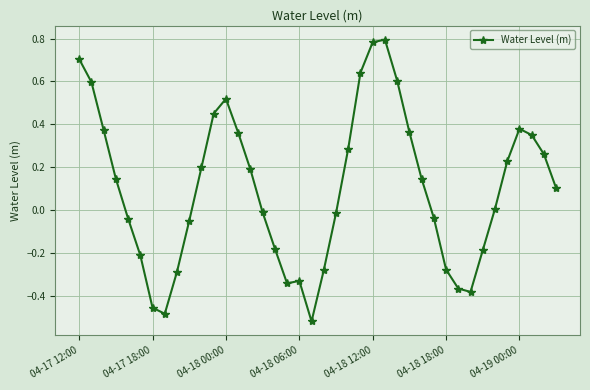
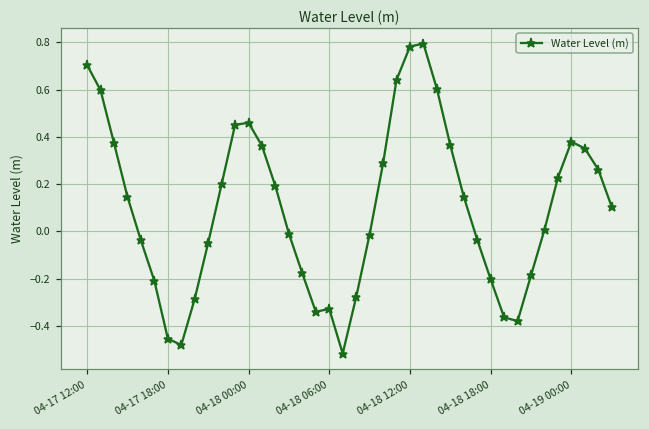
  {
    "04-17 12:00": 0.70,
    "04-17 18:00": -0.45,
-   "04-18 00:00": 0.52,
+   "04-18 00:00": 0.46,
    "04-18 06:00": -0.33,
    "04-18 12:00": 0.78,
-   "04-18 18:00": -0.28,
+   "04-18 18:00": -0.20,
    "04-19 00:00": 0.38
  }
